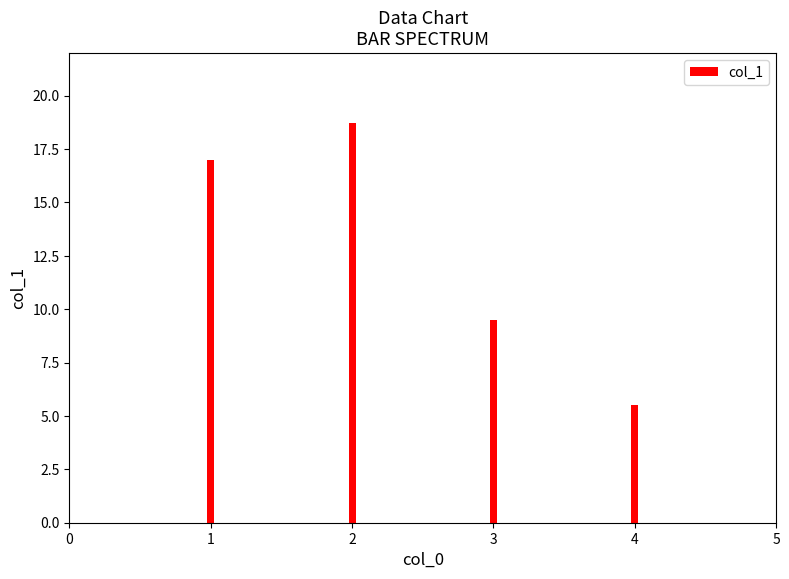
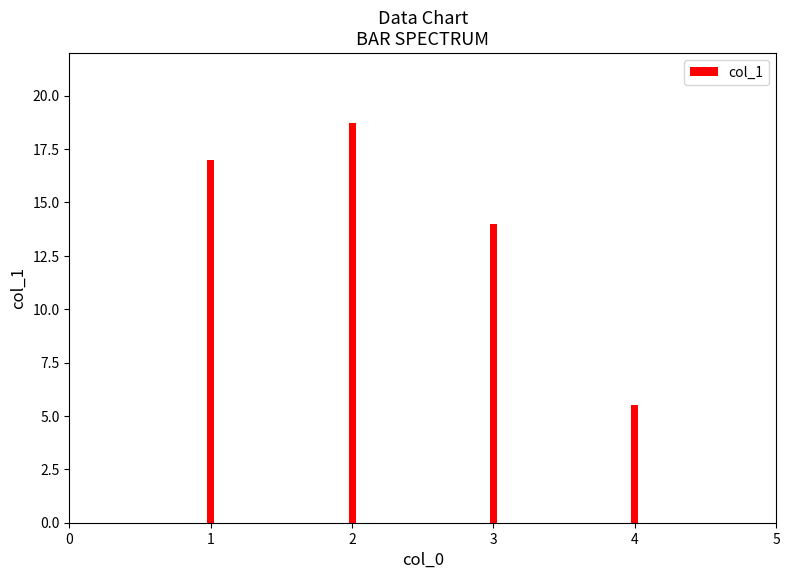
  {
    "1": 17.0,
    "2": 18.7,
-   "3": 9.5,
+   "3": 14.0,
    "4": 5.5
  }
